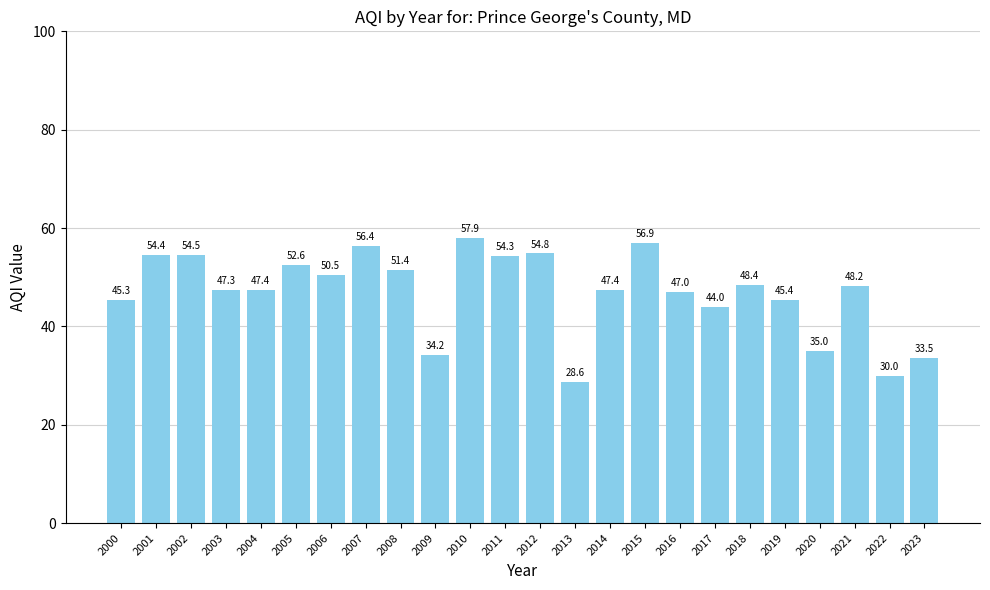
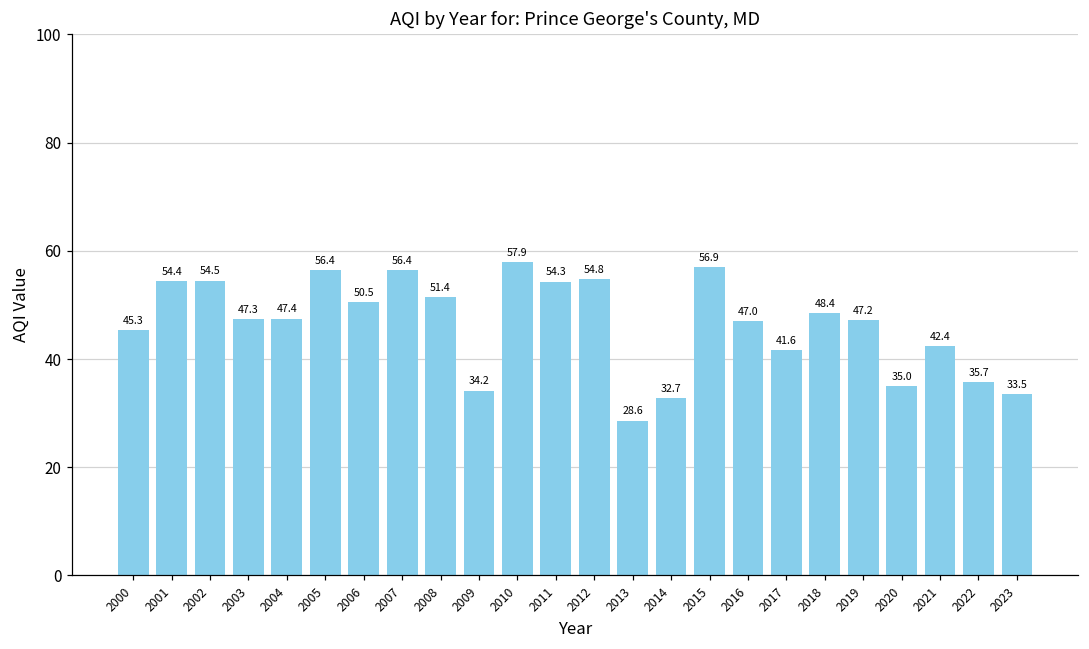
  {
    "2000": 45.3,
    "2001": 54.4,
    "2002": 54.5,
    "2003": 47.3,
    "2004": 47.4,
-   "2005": 52.6,
+   "2005": 56.4,
    "2006": 50.5,
    "2007": 56.4,
    "2008": 51.4,
    "2009": 34.2,
    "2010": 57.9,
    "2011": 54.3,
    "2012": 54.8,
    "2013": 28.6,
-   "2014": 47.4,
+   "2014": 32.7,
    "2015": 56.9,
    "2016": 47.0,
-   "2017": 44.0,
+   "2017": 41.6,
    "2018": 48.4,
-   "2019": 45.4,
+   "2019": 47.2,
    "2020": 35.0,
-   "2021": 48.2,
-   "2022": 30.0,
+   "2021": 42.4,
+   "2022": 35.7,
    "2023": 33.5
  }
